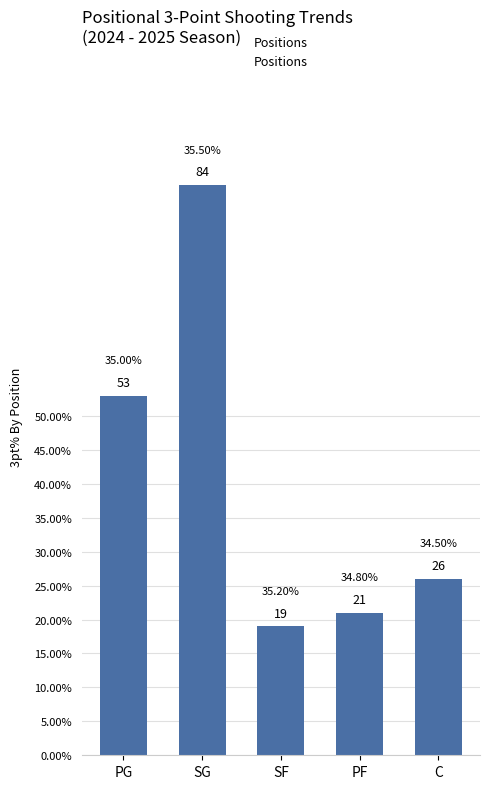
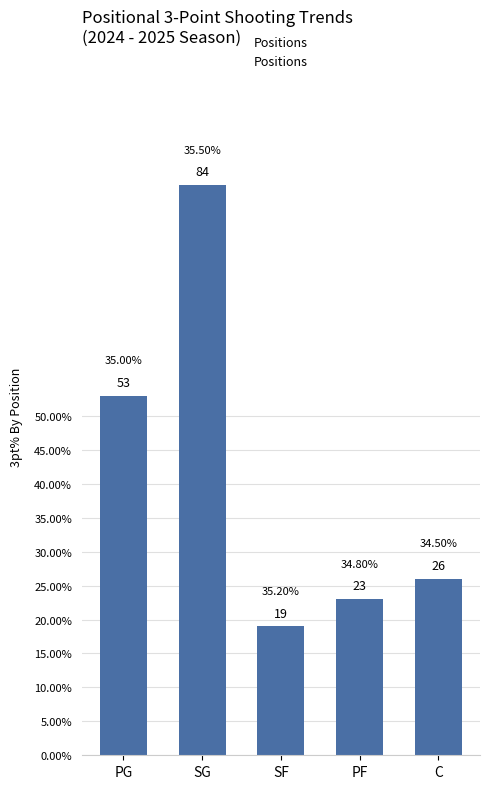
  {
    "PG": 53,
    "SG": 84,
    "SF": 19,
-   "PF": 21,
+   "PF": 23,
    "C": 26
  }
